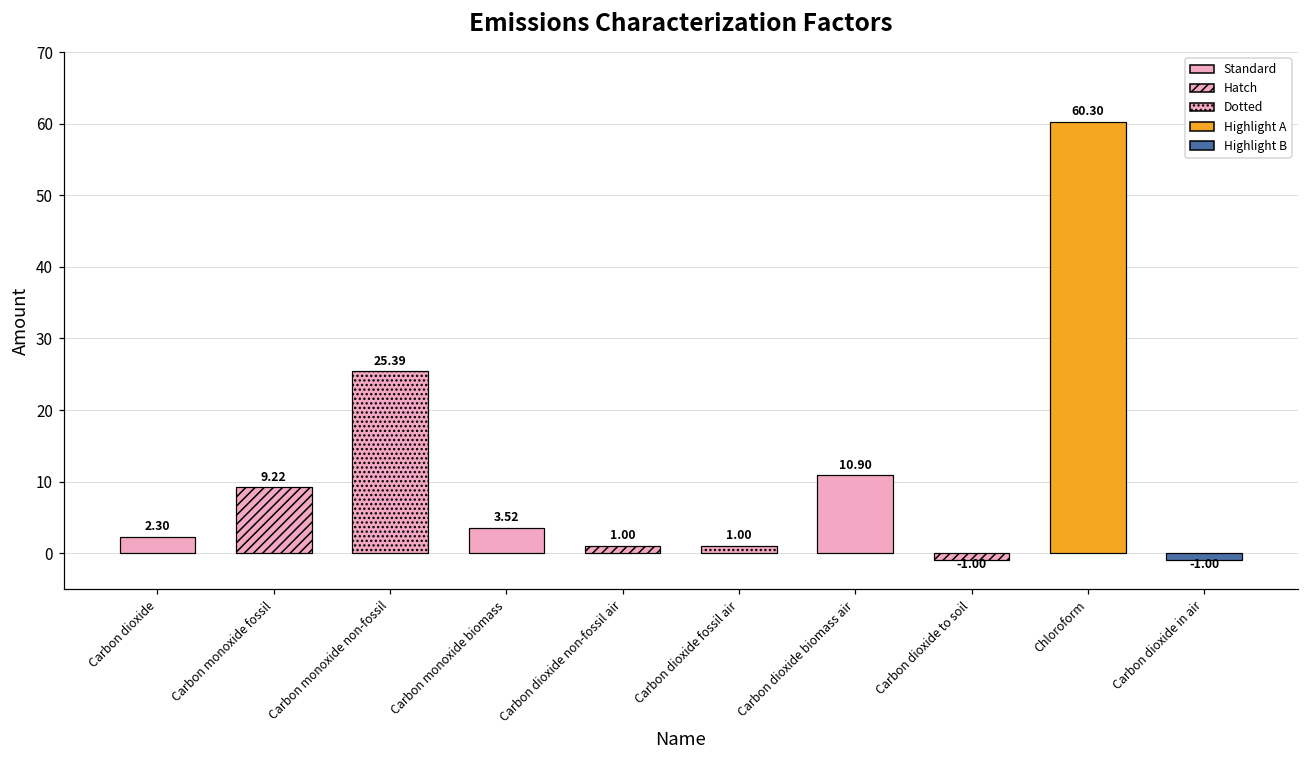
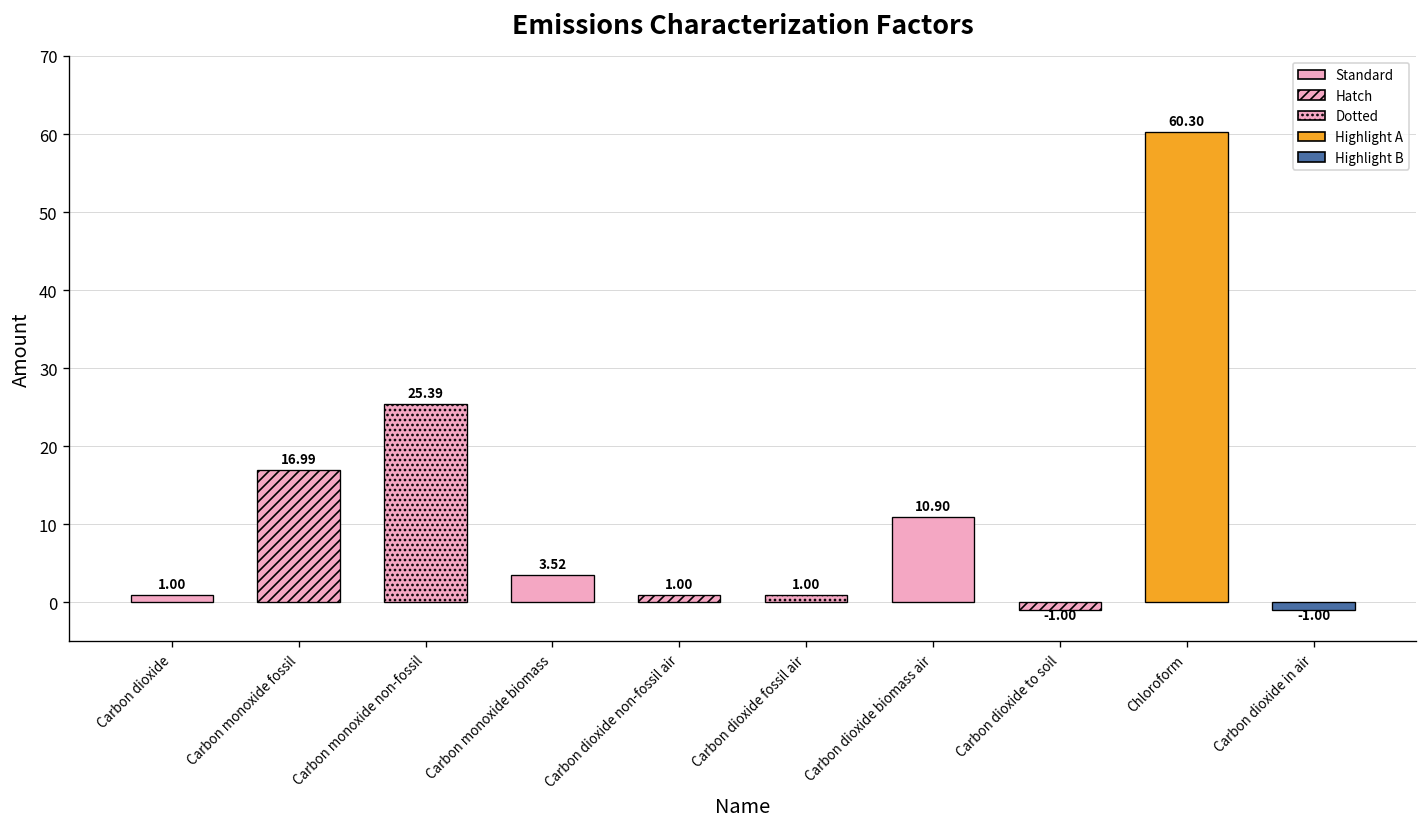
  {
-   "Carbon dioxide": 2.30,
-   "Carbon monoxide fossil": 9.22,
+   "Carbon dioxide": 1.00,
+   "Carbon monoxide fossil": 16.99,
    "Carbon monoxide non-fossil": 25.39,
    "Carbon monoxide biomass": 3.52,
    "Carbon dioxide non-fossil air": 1.00,
    "Carbon dioxide fossil air": 1.00,
    "Carbon dioxide biomass air": 10.90,
    "Carbon dioxide to soil": -1.00,
    "Chloroform": 60.30,
    "Carbon dioxide in air": -1.00
  }
